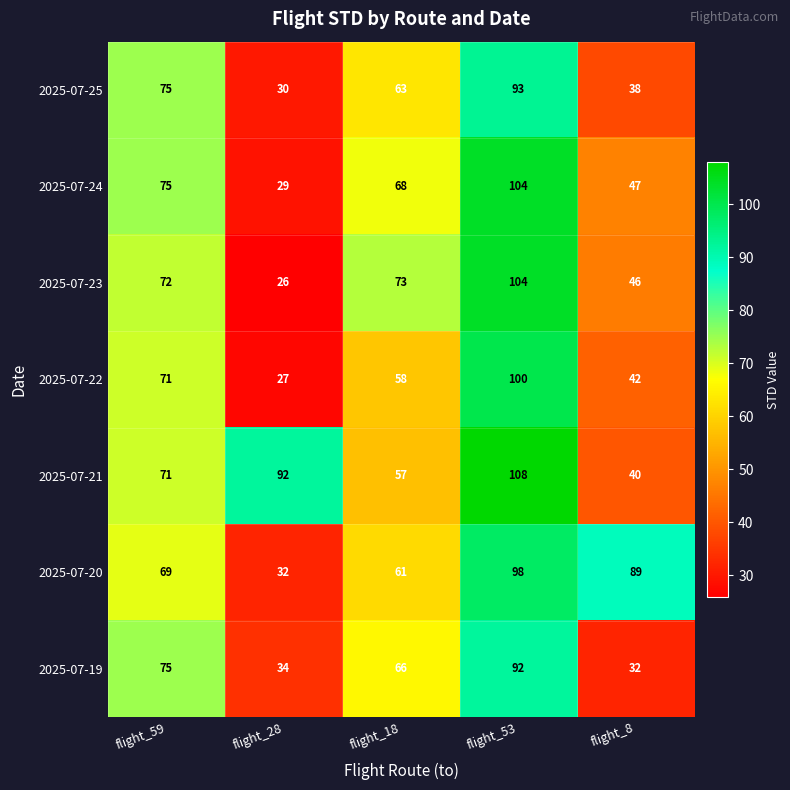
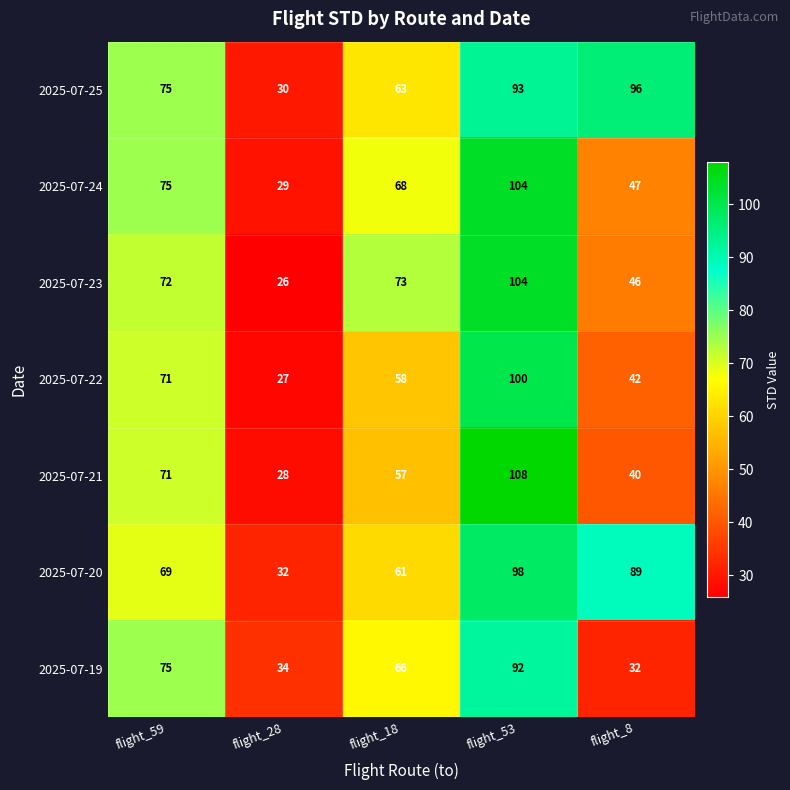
  {
    "2025-07-25": {
      "flight_59": 75,
      "flight_28": 30,
      "flight_18": 63,
      "flight_53": 93,
-     "flight_8": 38
+     "flight_8": 96
    },
    "2025-07-24": {
      "flight_59": 75,
      "flight_28": 29,
      "flight_18": 68,
      "flight_53": 104,
      "flight_8": 47
    },
    "2025-07-23": {
      "flight_59": 72,
      "flight_28": 26,
      "flight_18": 73,
      "flight_53": 104,
      "flight_8": 46
    },
    "2025-07-22": {
      "flight_59": 71,
      "flight_28": 27,
      "flight_18": 58,
      "flight_53": 100,
      "flight_8": 42
    },
    "2025-07-21": {
      "flight_59": 71,
-     "flight_28": 92,
+     "flight_28": 28,
      "flight_18": 57,
      "flight_53": 108,
      "flight_8": 40
    },
    "2025-07-20": {
      "flight_59": 69,
      "flight_28": 32,
      "flight_18": 61,
      "flight_53": 98,
      "flight_8": 89
    },
    "2025-07-19": {
      "flight_59": 75,
      "flight_28": 34,
      "flight_18": 66,
      "flight_53": 92,
      "flight_8": 32
    }
  }
